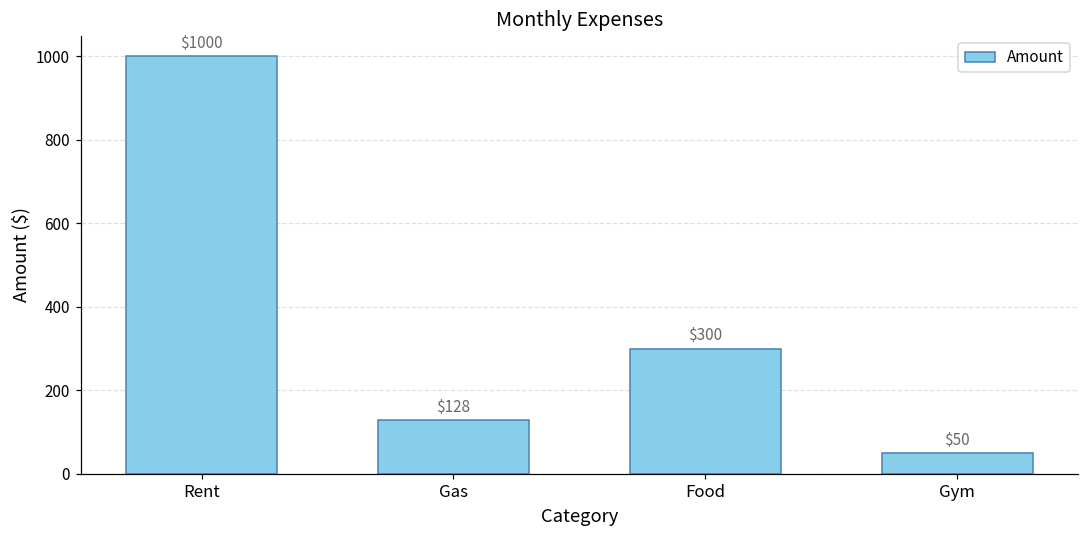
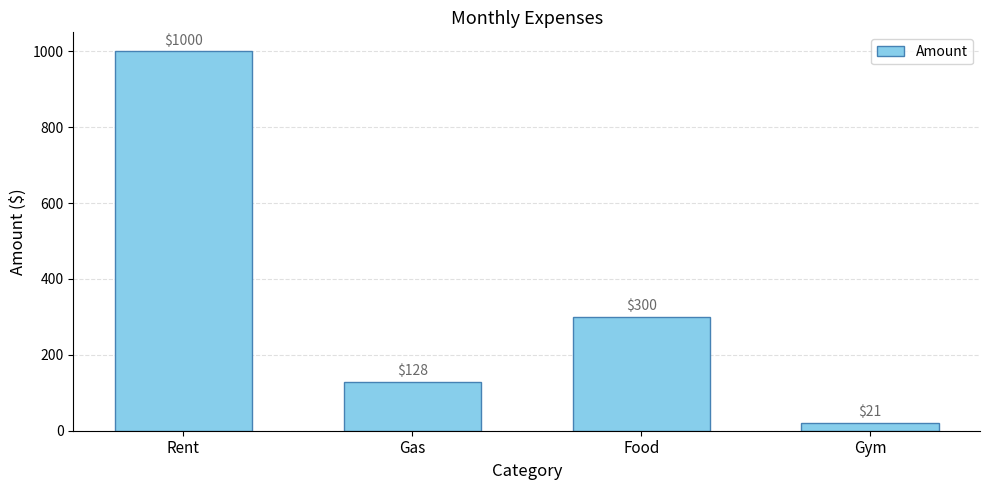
  {
    "Rent": "$1000",
    "Gas": "$128",
    "Food": "$300",
-   "Gym": "$50"
+   "Gym": "$21"
  }
